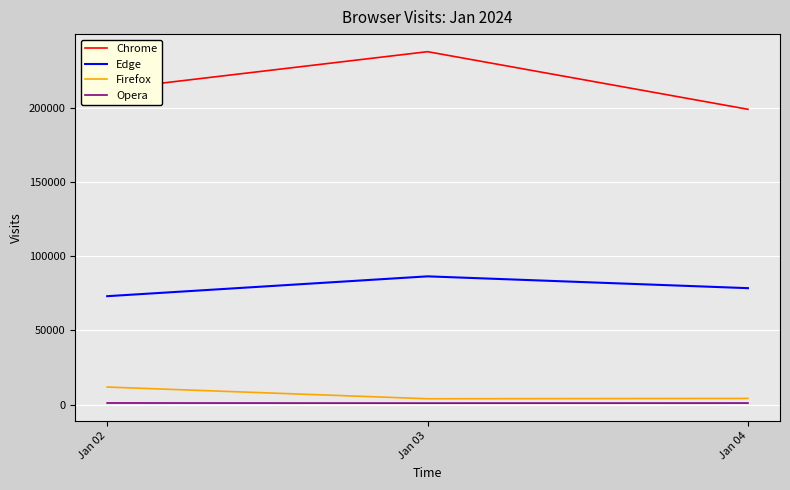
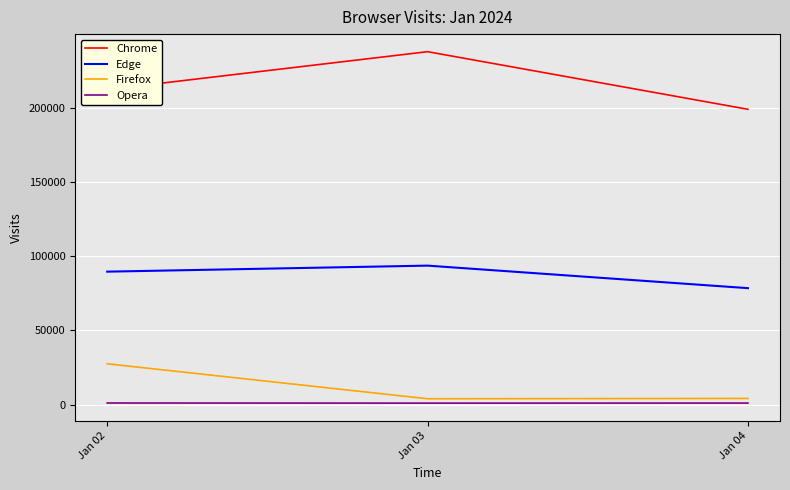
  {
    "Chrome": {
      "Jan 03": 238000,
      "Jan 04": 199000
    },
    "Edge": {
-     "Jan 02": 73000,
-     "Jan 03": 86000,
+     "Jan 02": 90000,
+     "Jan 03": 94000,
      "Jan 04": 78000
    },
    "Firefox": {
-     "Jan 02": 12000,
+     "Jan 02": 27000,
      "Jan 03": 4000,
      "Jan 04": 4000
    },
    "Opera": {
      "Jan 02": 1000,
      "Jan 03": 1000,
      "Jan 04": 1000
    }
  }
